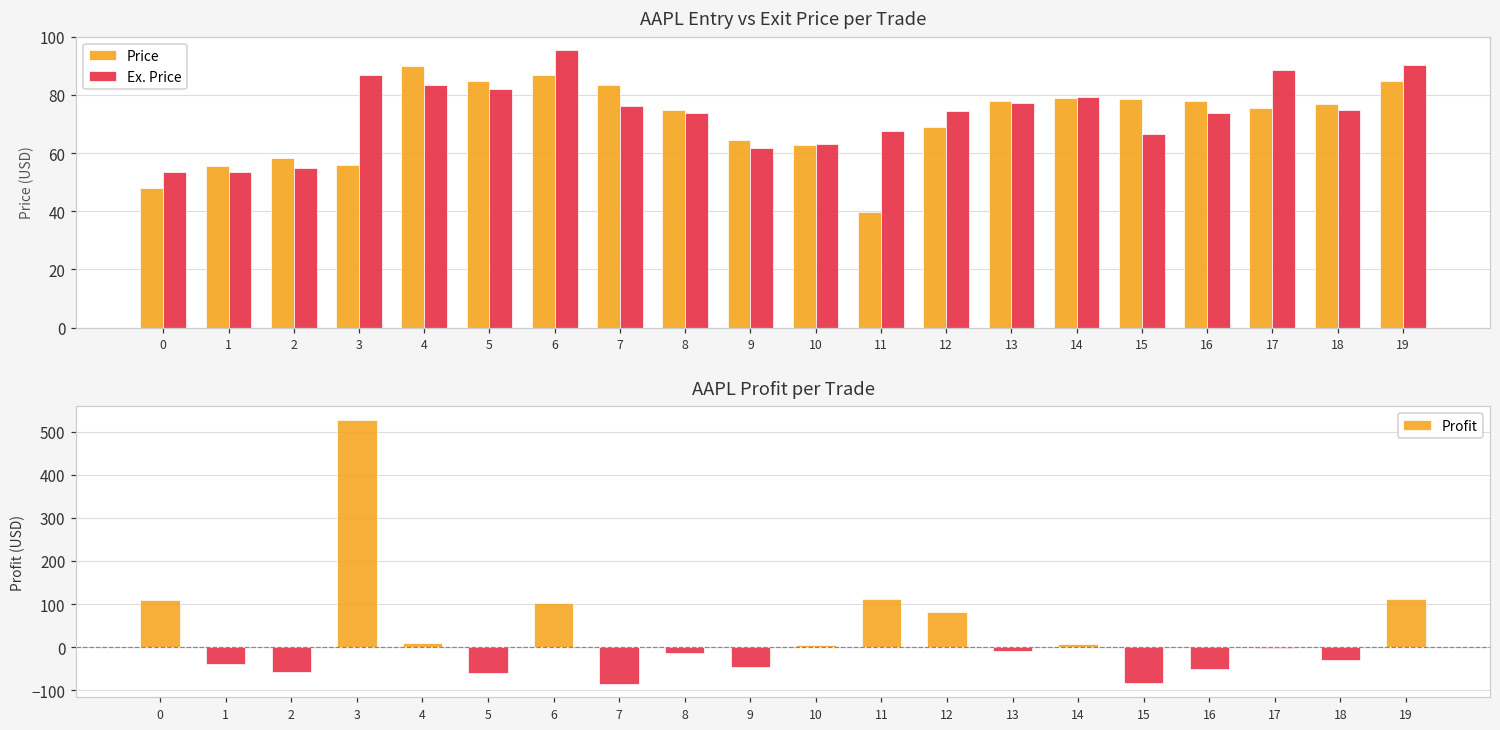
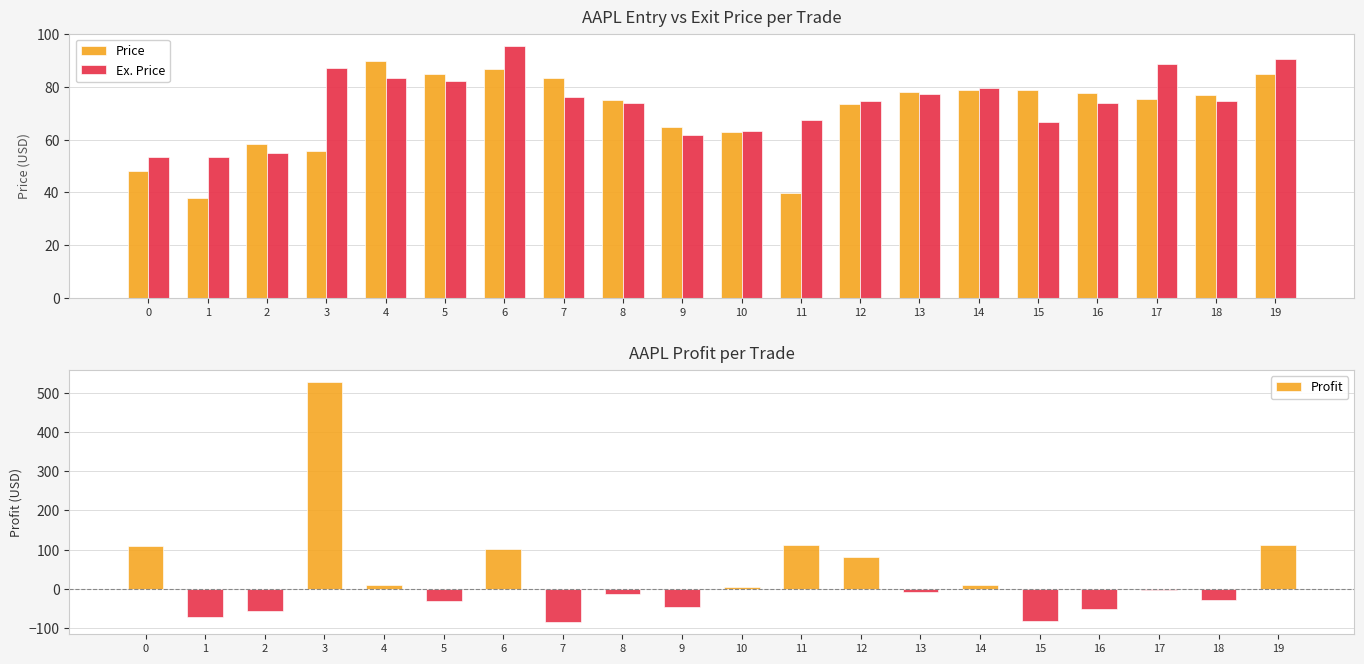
  {
    "AAPL Entry vs Exit Price per Trade": {
      "Price": {
        "0": 48,
-       "1": 56,
+       "1": 38,
        "2": 58,
        "3": 56,
        "4": 90,
        "5": 85,
        "6": 87,
        "7": 83,
        "8": 75,
        "9": 65,
        "10": 63,
        "11": 40,
-       "12": 69,
+       "12": 74,
        "13": 78,
        "14": 79,
        "15": 79,
        "16": 78,
        "17": 75,
        "18": 77,
        "19": 85
      },
      "Ex. Price": {
        "0": 53,
        "1": 54,
        "2": 55,
        "3": 87,
        "4": 83,
        "5": 82,
        "6": 95,
        "7": 76,
        "8": 74,
        "9": 62,
        "10": 63,
        "11": 68,
        "12": 74,
        "13": 77,
        "14": 79,
        "15": 67,
        "16": 74,
        "17": 89,
        "18": 75,
        "19": 90
      }
    },
    "AAPL Profit per Trade": {
      "0": 110,
-     "1": -40,
+     "1": -70,
      "2": -60,
      "3": 530,
      "4": 10,
-     "5": -60,
+     "5": -30,
      "6": 100,
      "7": -90,
      "8": -10,
      "9": -50,
      "11": 110,
      "12": 80,
      "13": -10,
      "14": 10,
      "15": -80,
      "16": -50,
      "18": -30,
      "19": 110
    }
  }
